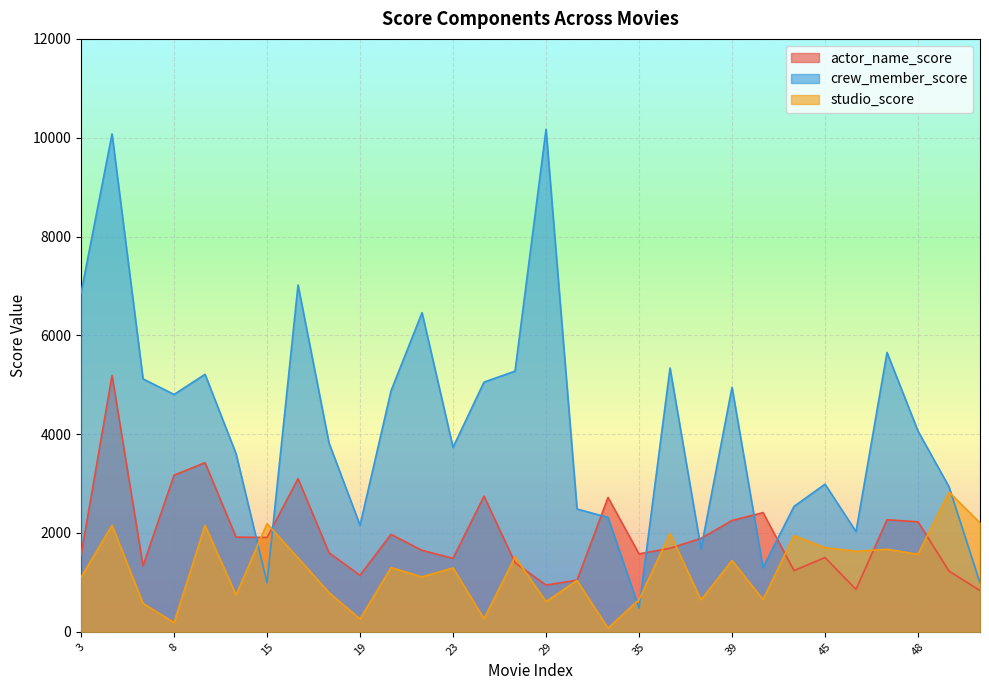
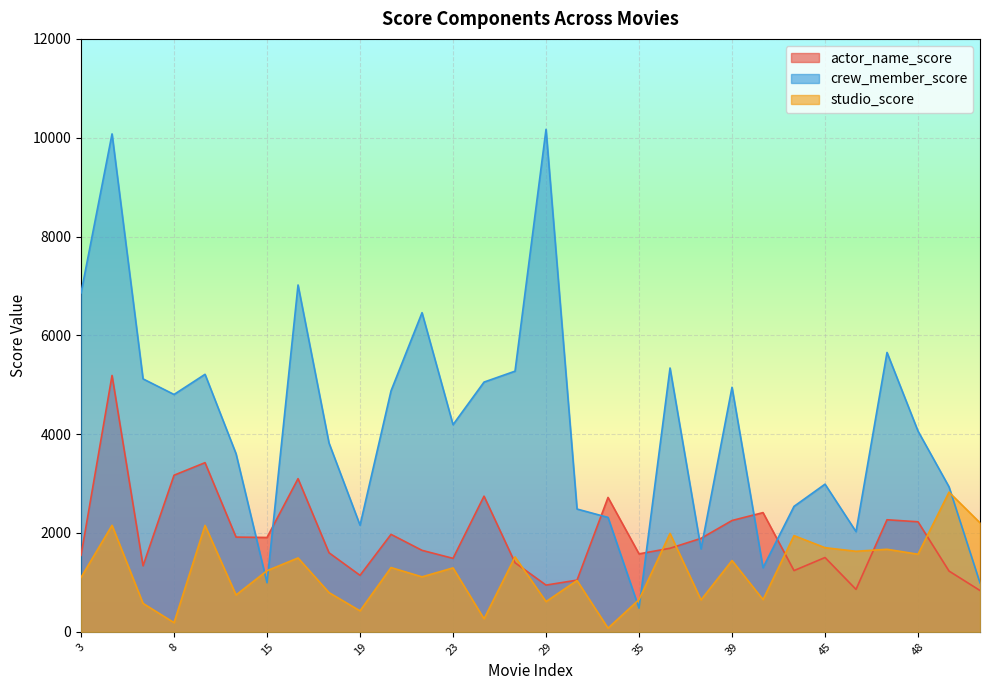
  {
    "actor_name_score": {
      "3": 1500,
      "8": 3200,
      "15": 1900,
      "19": 1100,
      "23": 1500,
      "29": 900,
      "35": 1600,
      "39": 2300,
      "45": 1500,
      "48": 2200
    },
    "crew_member_score": {
      "3": 6900,
      "8": 4800,
      "15": 1000,
      "19": 2200,
-     "23": 3700,
+     "23": 4200,
      "29": 10200,
      "35": 500,
      "39": 4900,
      "45": 3000,
      "48": 4100
    },
    "studio_score": {
      "3": 1100,
      "8": 200,
-     "15": 2200,
-     "19": 300,
+     "15": 1200,
+     "19": 400,
      "23": 1300,
      "29": 600,
      "35": 700,
      "39": 1400,
      "45": 1700,
      "48": 1600
    }
  }
